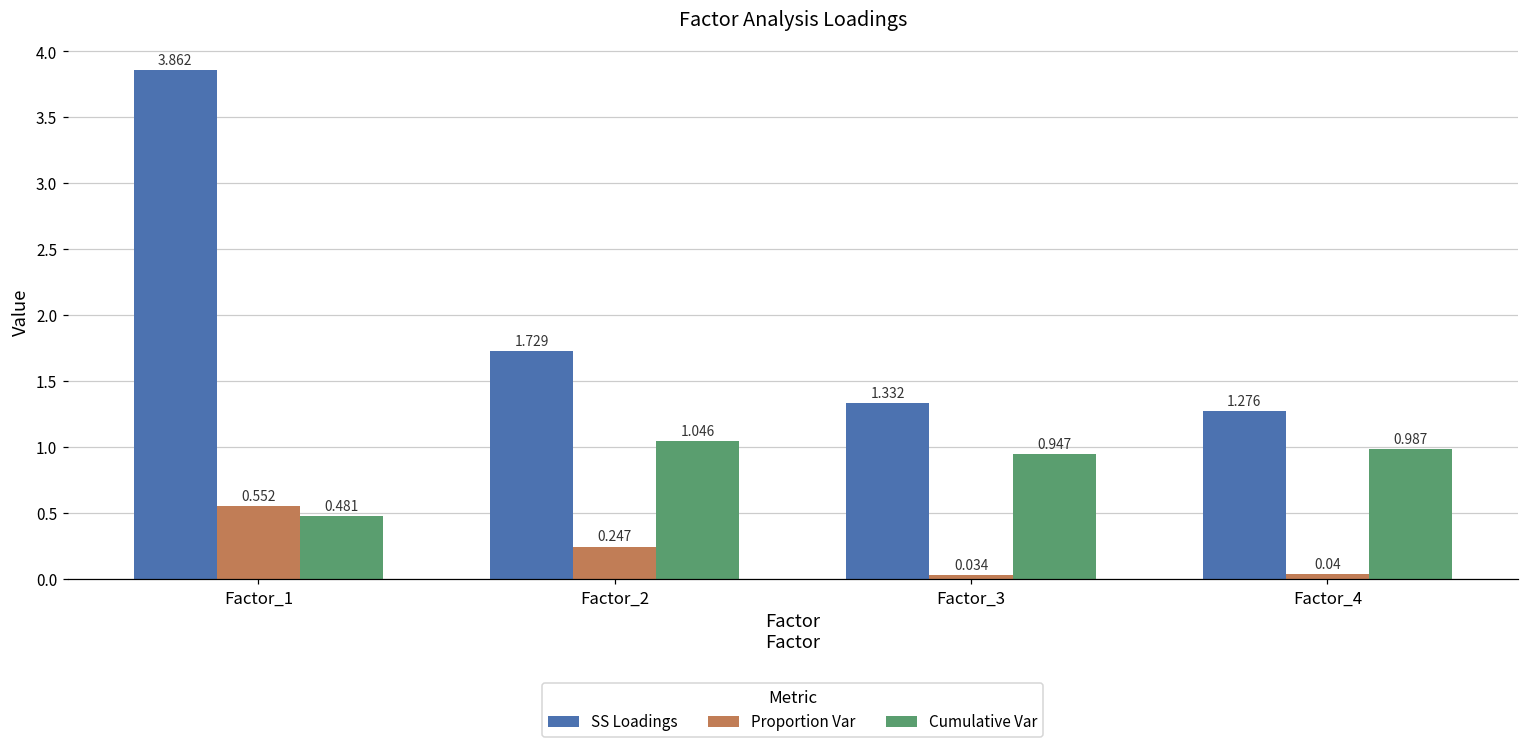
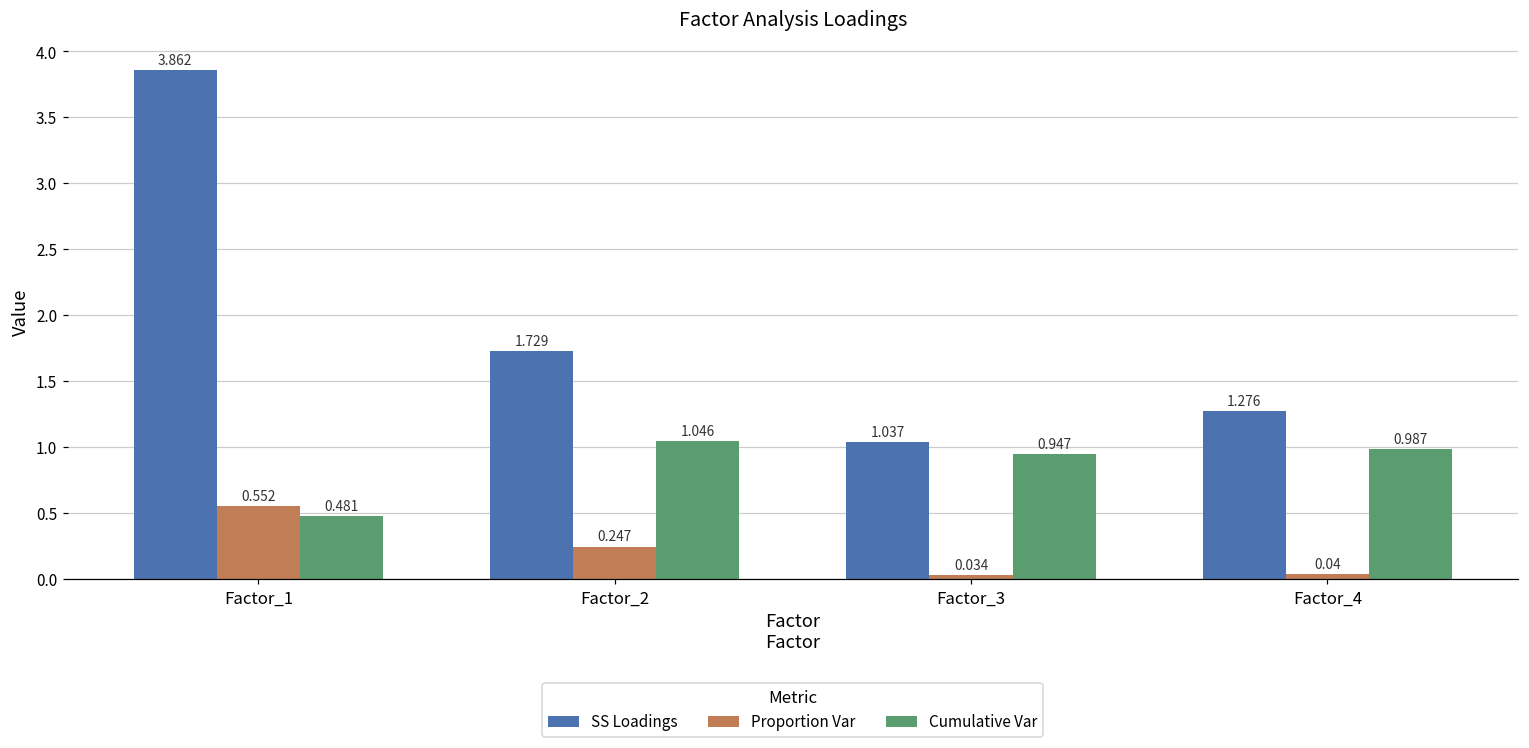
  {
    "SS Loadings": {
      "Factor_1": 3.862,
      "Factor_2": 1.729,
-     "Factor_3": 1.332,
+     "Factor_3": 1.037,
      "Factor_4": 1.276
    },
    "Proportion Var": {
      "Factor_1": 0.552,
      "Factor_2": 0.247,
      "Factor_3": 0.034,
      "Factor_4": 0.04
    },
    "Cumulative Var": {
      "Factor_1": 0.481,
      "Factor_2": 1.046,
      "Factor_3": 0.947,
      "Factor_4": 0.987
    }
  }
